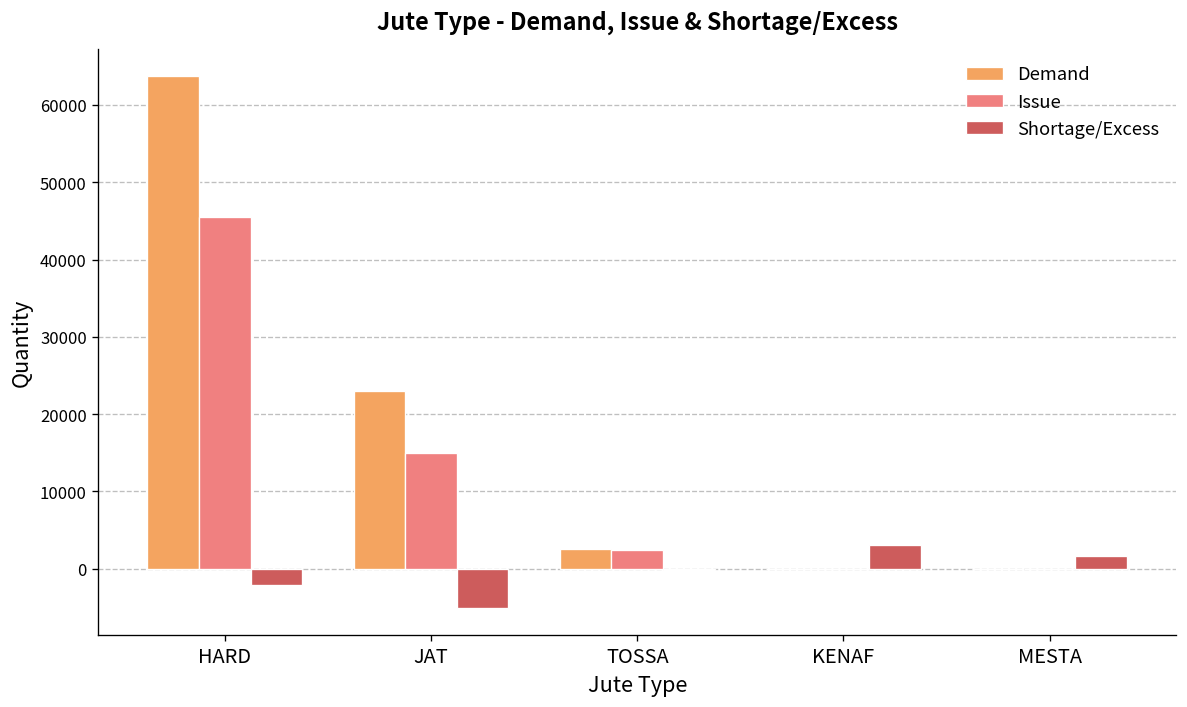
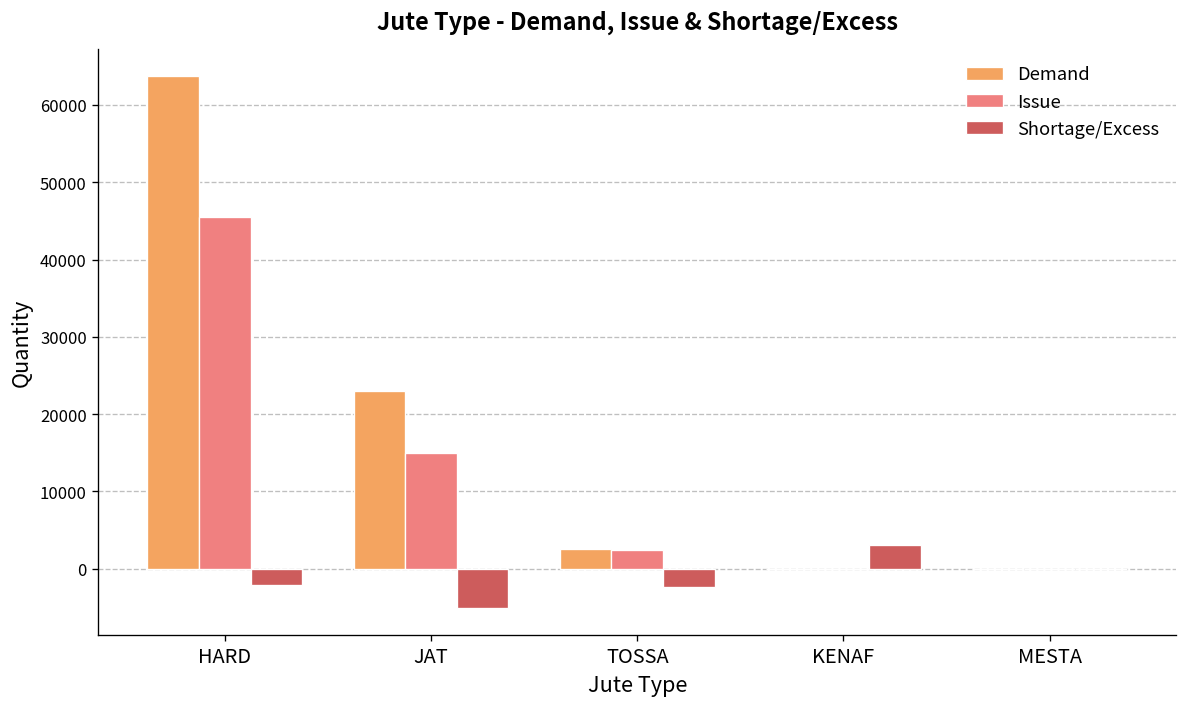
  {
    "Shortage/Excess": {
      "HARD": -2000,
      "JAT": -5000,
-     "TOSSA": 0,
+     "TOSSA": -2000,
      "KENAF": 3000,
-     "MESTA": 2000
+     "MESTA": 0
    }
  }
